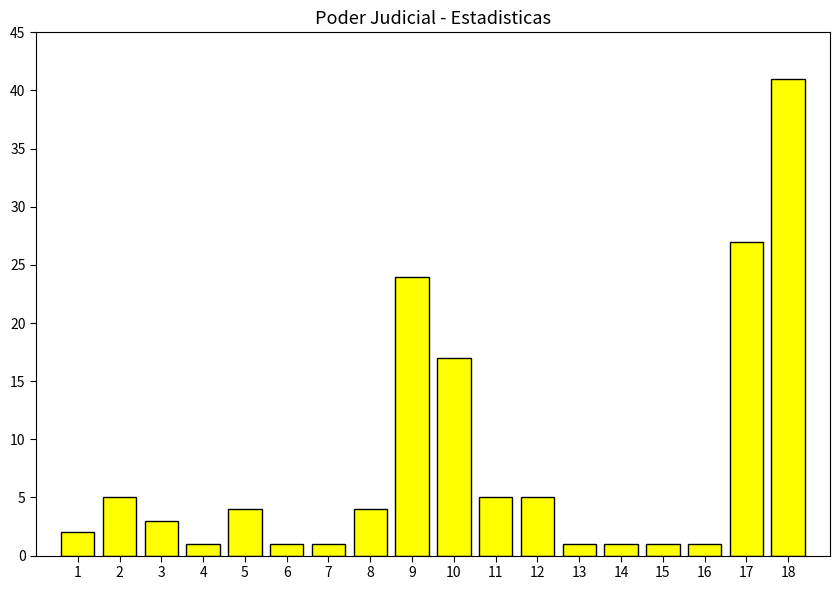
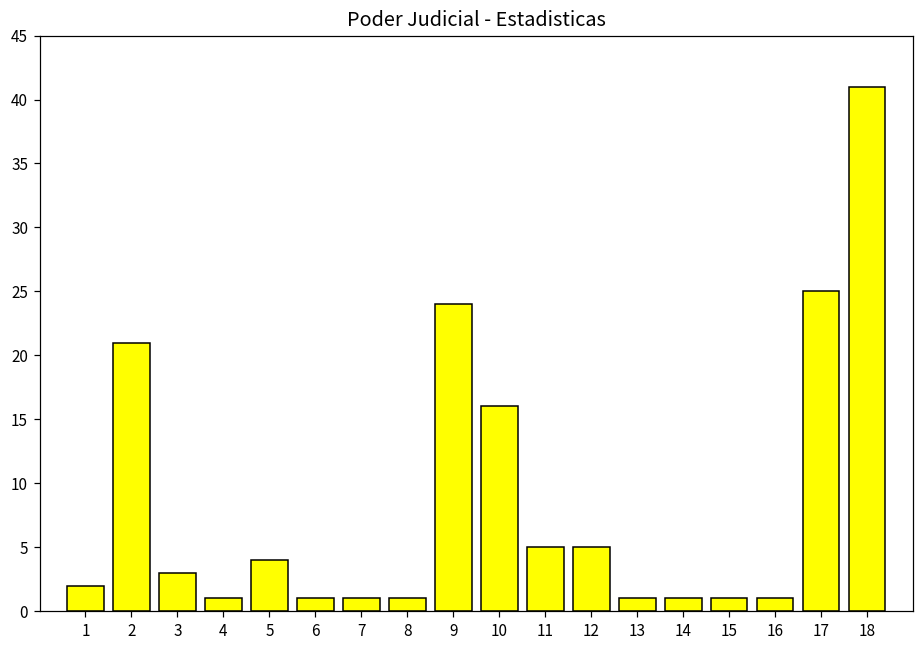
  {
    "1": 2,
-   "2": 5,
+   "2": 21,
    "3": 3,
    "4": 1,
    "5": 4,
    "6": 1,
    "7": 1,
-   "8": 4,
+   "8": 1,
    "9": 24,
-   "10": 17,
+   "10": 16,
    "11": 5,
    "12": 5,
    "13": 1,
    "14": 1,
    "15": 1,
    "16": 1,
-   "17": 27,
+   "17": 25,
    "18": 41
  }
